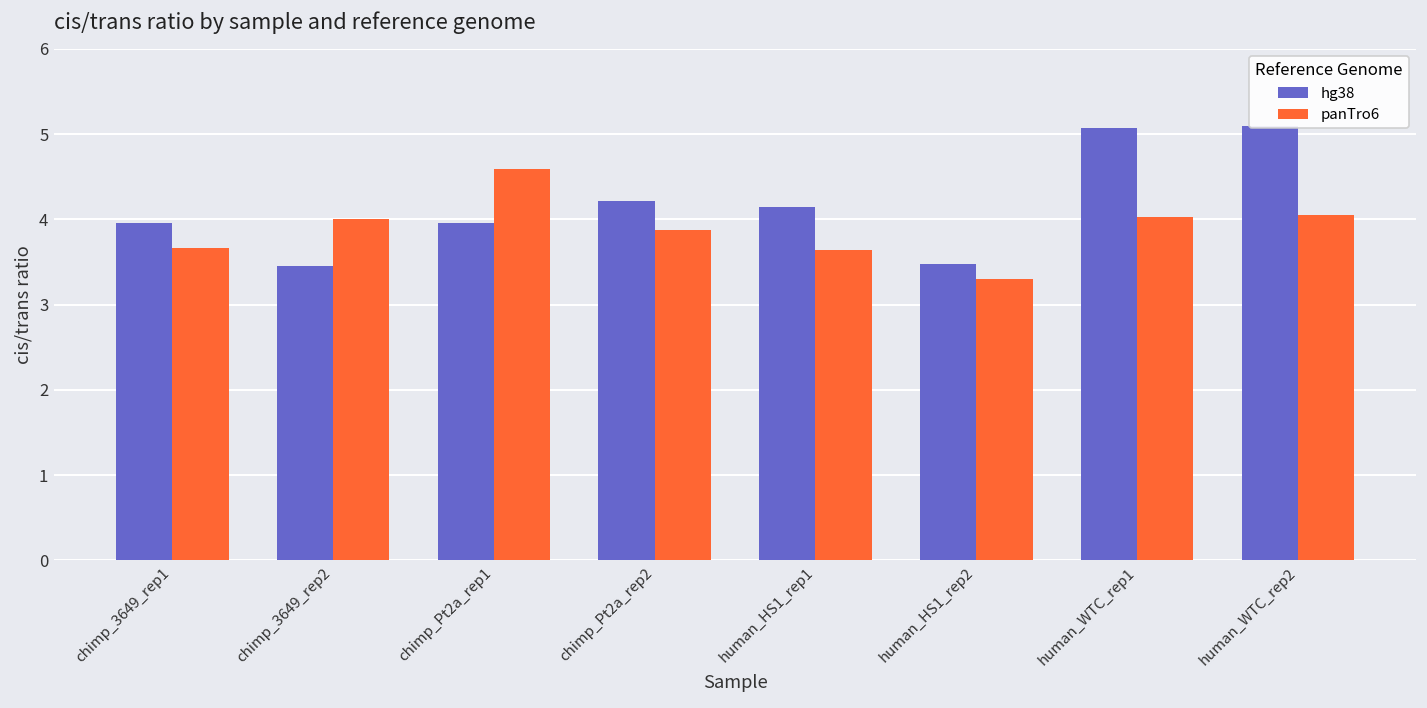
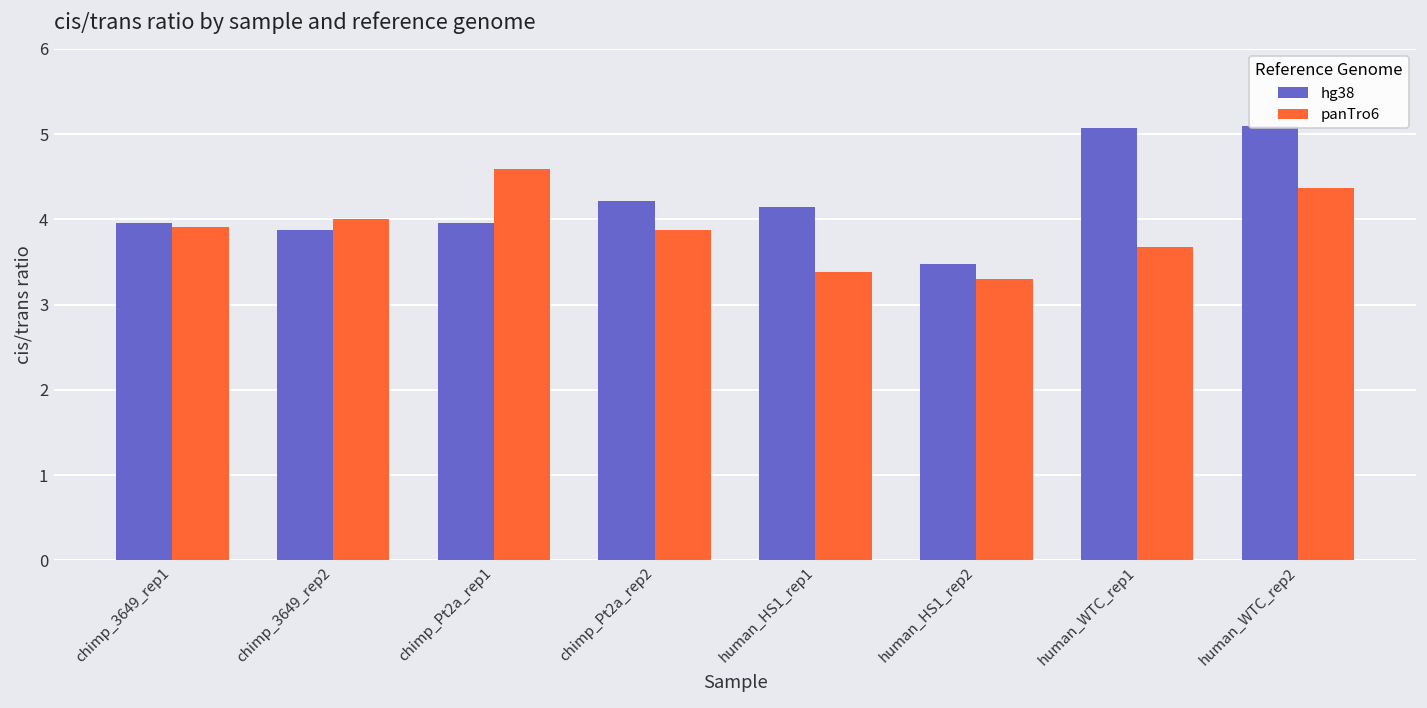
  {
    "hg38": {
      "chimp_3649_rep1": 4.0,
-     "chimp_3649_rep2": 3.4,
+     "chimp_3649_rep2": 3.9,
      "chimp_Pt2a_rep1": 4.0,
      "chimp_Pt2a_rep2": 4.2,
      "human_HS1_rep1": 4.1,
      "human_HS1_rep2": 3.5,
      "human_WTC_rep1": 5.1
    },
    "panTro6": {
-     "chimp_3649_rep1": 3.7,
+     "chimp_3649_rep1": 3.9,
      "chimp_3649_rep2": 4.0,
      "chimp_Pt2a_rep1": 4.6,
      "chimp_Pt2a_rep2": 3.9,
-     "human_HS1_rep1": 3.6,
+     "human_HS1_rep1": 3.4,
      "human_HS1_rep2": 3.3,
-     "human_WTC_rep1": 4.0,
-     "human_WTC_rep2": 4.0
+     "human_WTC_rep1": 3.7,
+     "human_WTC_rep2": 4.4
    }
  }
